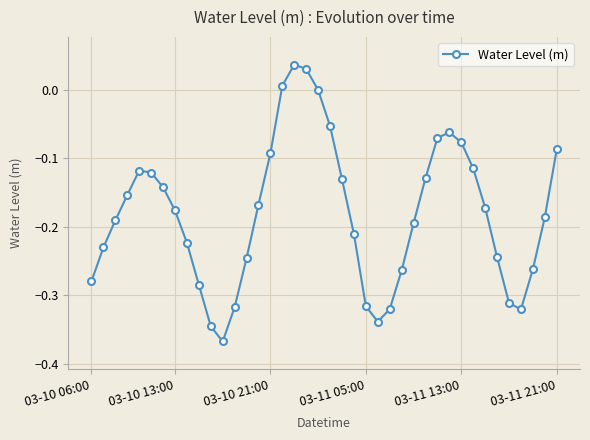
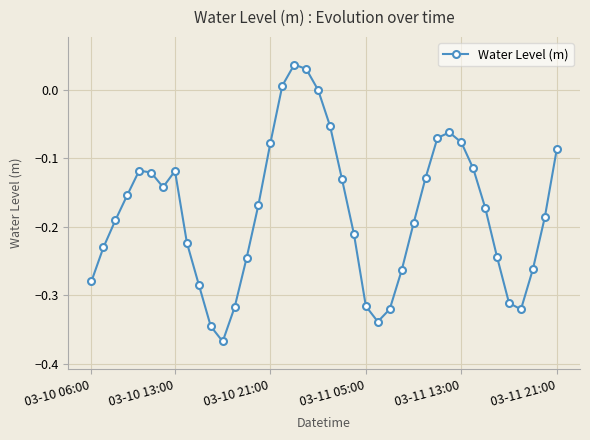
  {
    "03-10 06:00": -0.28,
-   "03-10 13:00": -0.18,
-   "03-10 21:00": -0.09,
+   "03-10 13:00": -0.12,
+   "03-10 21:00": -0.08,
    "03-11 05:00": -0.32,
    "03-11 13:00": -0.08,
    "03-11 21:00": -0.09
  }
